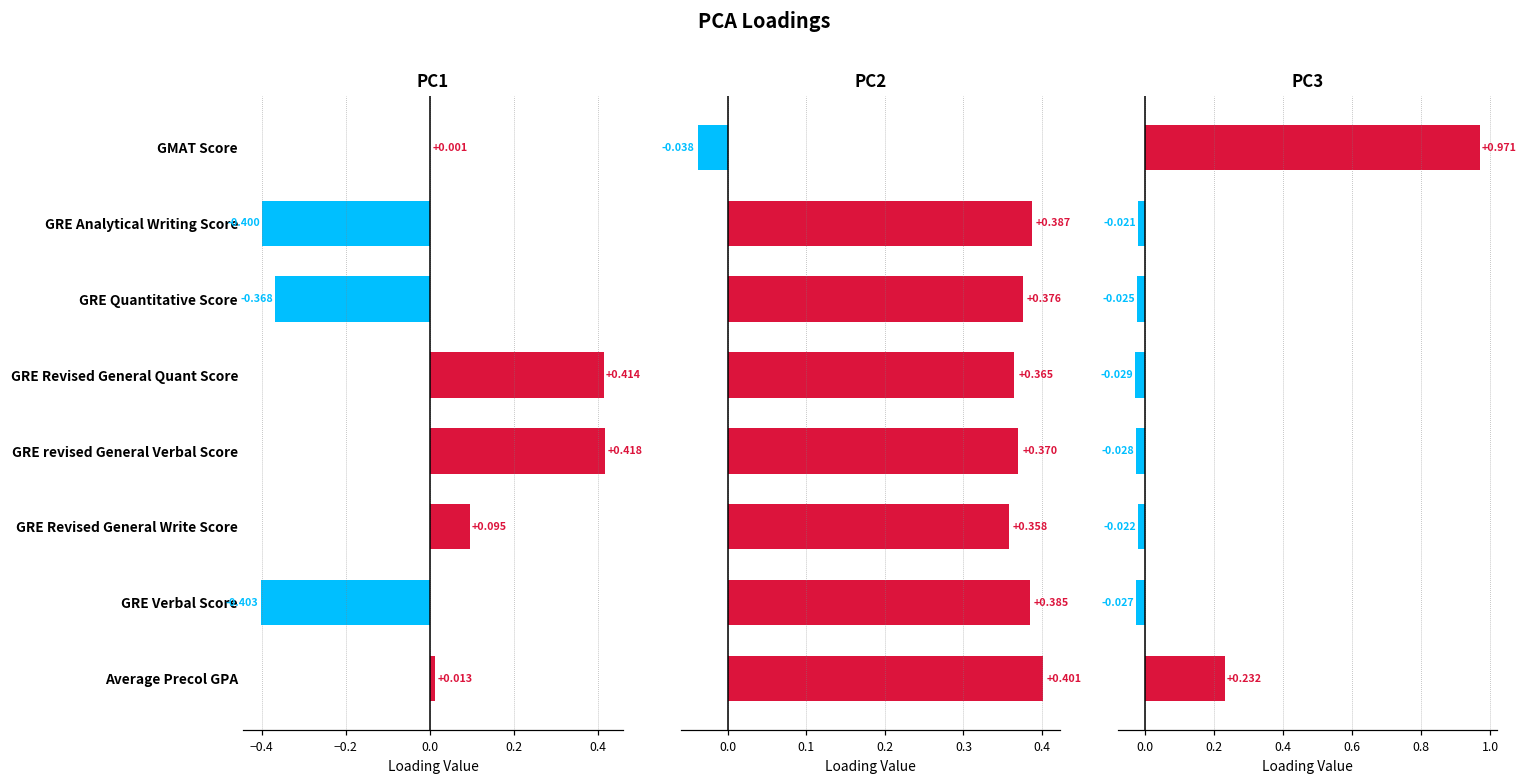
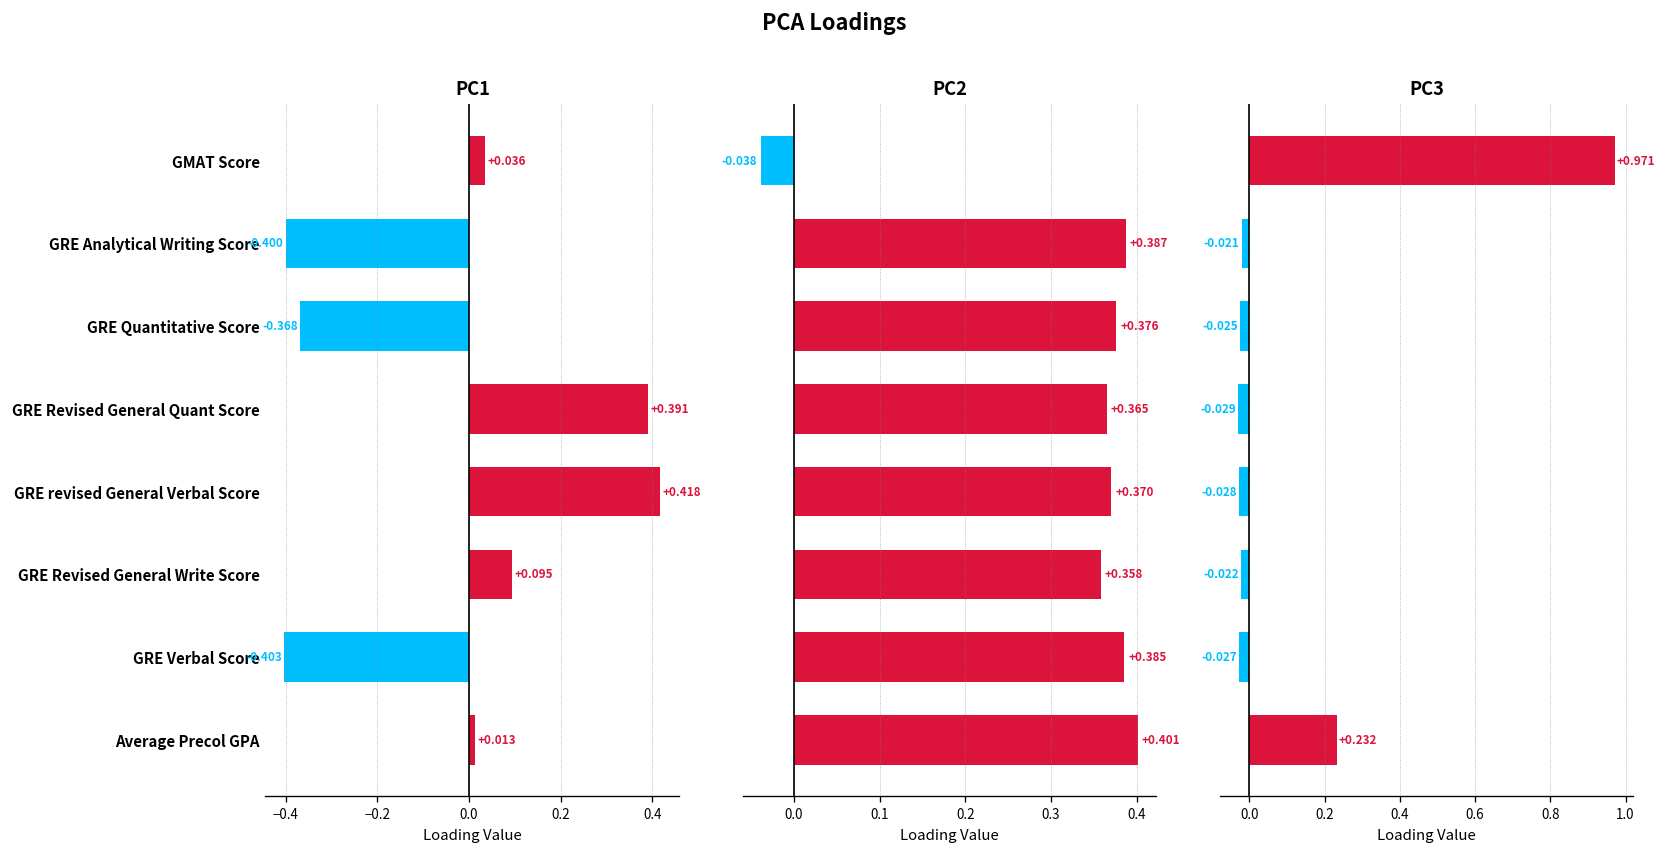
  {
    "PC1": {
-     "GMAT Score": "+0.001",
+     "GMAT Score": "+0.036",
      "GRE Analytical Writing Score": "-0.400",
      "GRE Quantitative Score": "-0.368",
-     "GRE Revised General Quant Score": "+0.414",
+     "GRE Revised General Quant Score": "+0.391",
      "GRE revised General Verbal Score": "+0.418",
      "GRE Revised General Write Score": "+0.095",
      "GRE Verbal Score": "-0.403",
      "Average Precol GPA": "+0.013"
    }
  }
